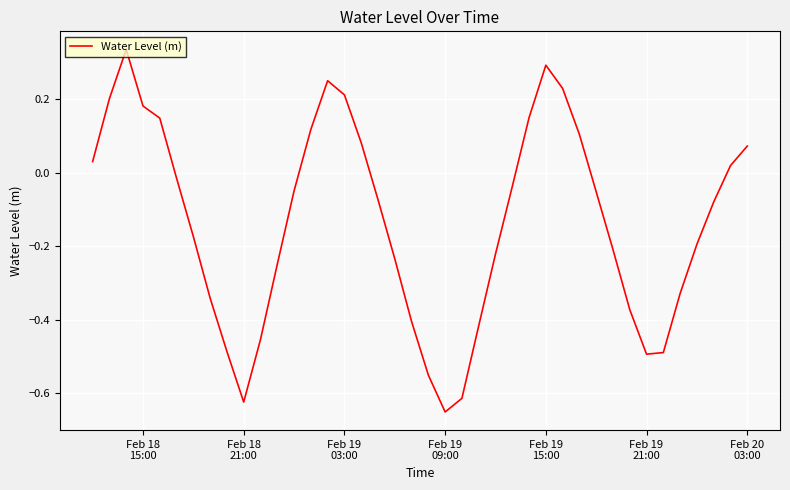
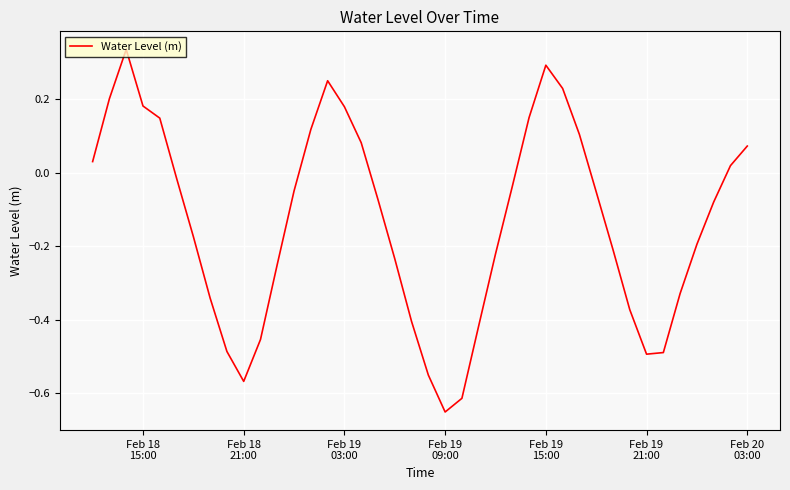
  {
    "Feb 18 15:00": 0.18,
-   "Feb 18 21:00": -0.62,
-   "Feb 19 03:00": 0.21,
+   "Feb 18 21:00": -0.57,
+   "Feb 19 03:00": 0.18,
    "Feb 19 09:00": -0.65,
    "Feb 19 15:00": 0.29,
    "Feb 19 21:00": -0.49,
    "Feb 20 03:00": 0.07
  }
